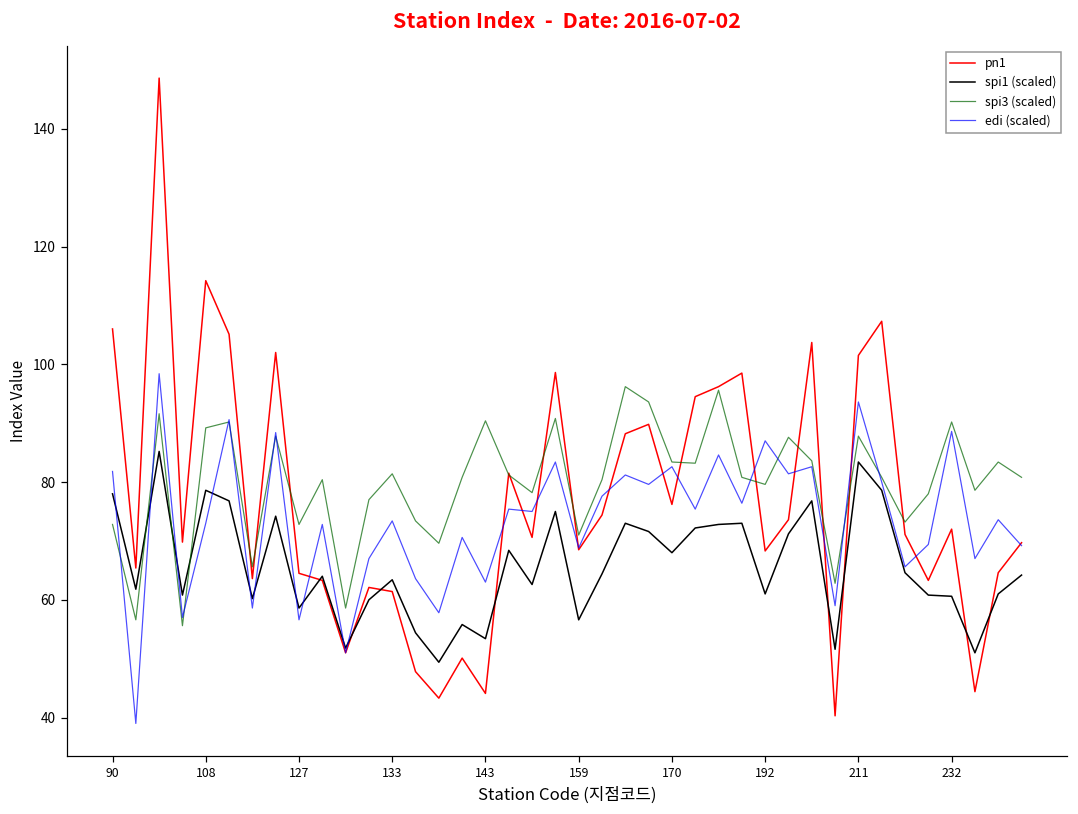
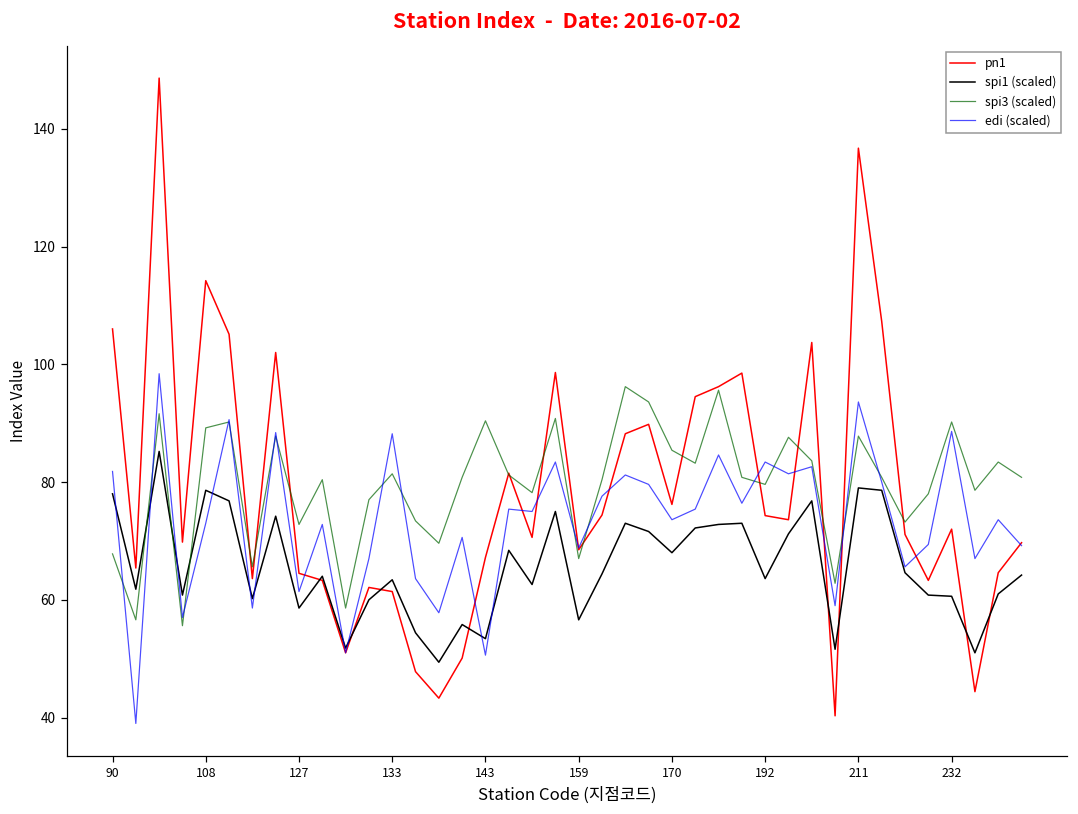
  {
    "pn1": {
      "90": 106,
      "108": 114,
      "127": 65,
      "133": 61,
-     "143": 44,
+     "143": 67,
      "170": 76,
-     "192": 68,
-     "211": 102,
+     "192": 74,
+     "211": 137,
      "232": 72
    },
    "spi1 (scaled)": {
      "90": 78,
      "108": 79,
      "127": 59,
      "133": 63,
      "143": 53,
      "159": 57,
      "170": 68,
-     "192": 61,
-     "211": 83,
+     "192": 64,
+     "211": 79,
      "232": 61
    },
    "spi3 (scaled)": {
-     "90": 73,
+     "90": 68,
      "108": 89,
      "127": 73,
      "133": 81,
      "143": 90,
-     "159": 71,
-     "170": 83,
+     "159": 67,
+     "170": 85,
      "192": 80,
      "211": 88,
      "232": 90
    },
    "edi (scaled)": {
      "90": 82,
      "108": 73,
-     "127": 57,
-     "133": 73,
-     "143": 63,
-     "170": 83,
-     "192": 87,
+     "127": 61,
+     "133": 88,
+     "143": 51,
+     "170": 74,
+     "192": 83,
      "211": 94,
      "232": 89
    }
  }
